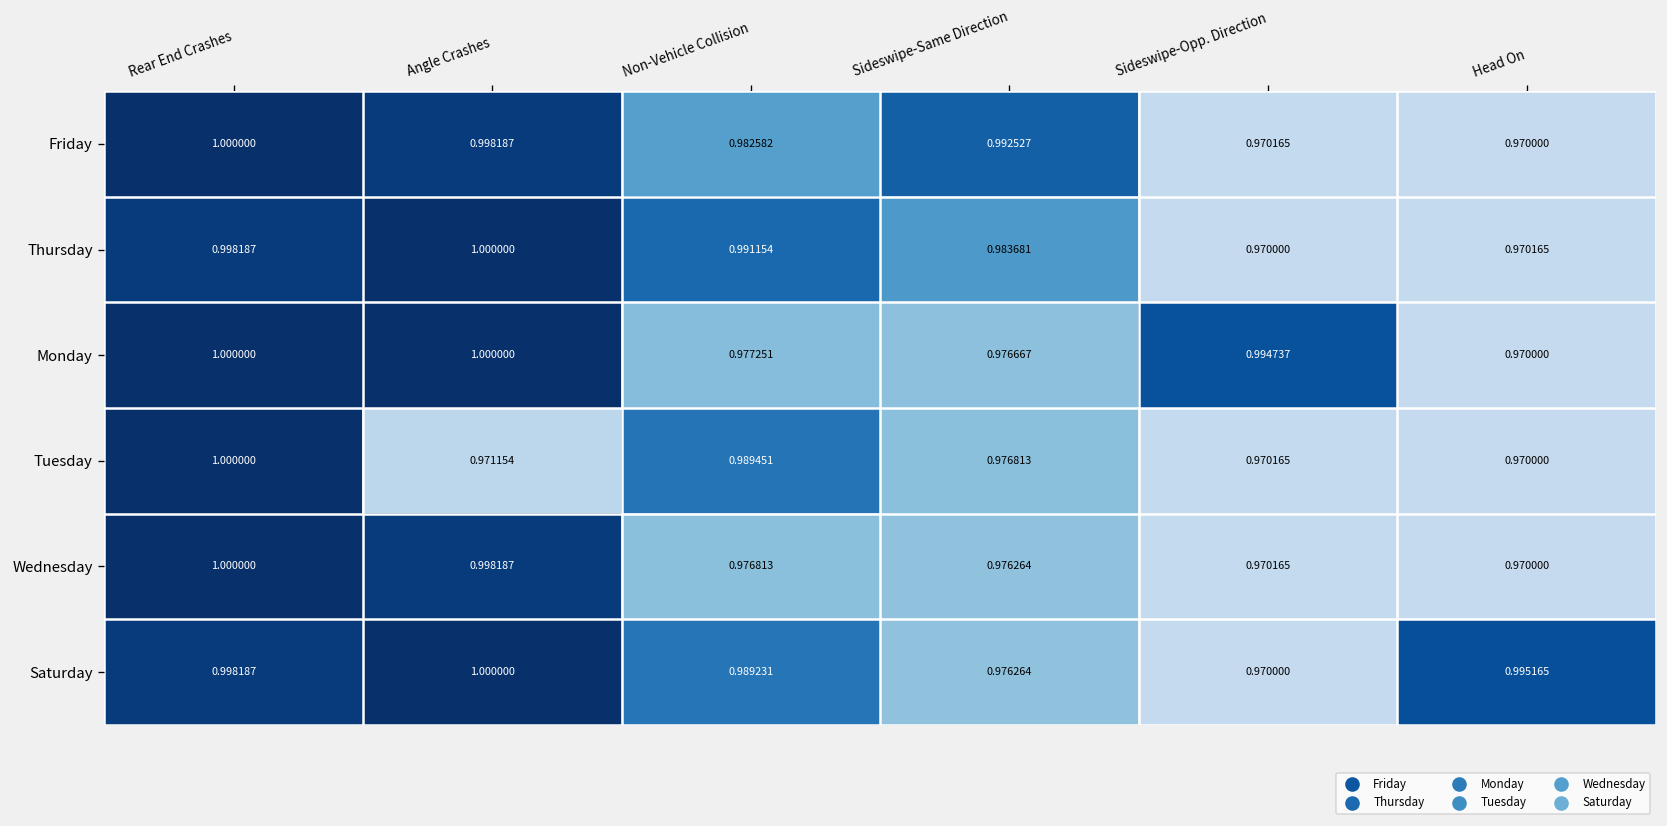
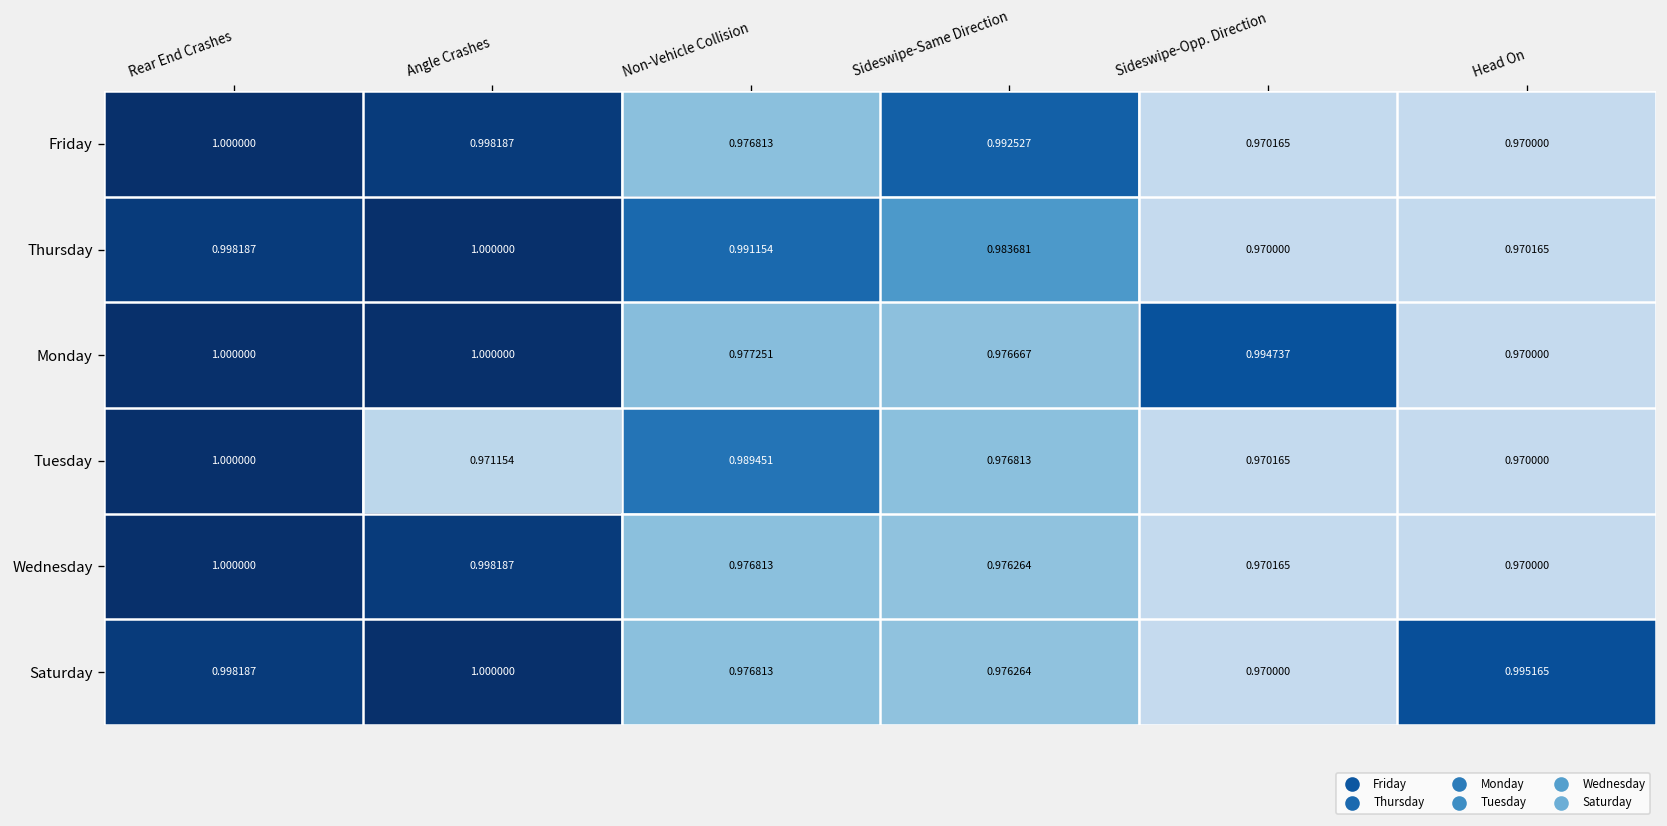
  {
    "Friday": {
      "Rear End Crashes": 1.000000,
      "Angle Crashes": 0.998187,
-     "Non-Vehicle Collision": 0.982582,
+     "Non-Vehicle Collision": 0.976813,
      "Sideswipe-Same Direction": 0.992527,
      "Sideswipe-Opp. Direction": 0.970165,
      "Head On": 0.970000
    },
    "Thursday": {
      "Rear End Crashes": 0.998187,
      "Angle Crashes": 1.000000,
      "Non-Vehicle Collision": 0.991154,
      "Sideswipe-Same Direction": 0.983681,
      "Sideswipe-Opp. Direction": 0.970000,
      "Head On": 0.970165
    },
    "Monday": {
      "Rear End Crashes": 1.000000,
      "Angle Crashes": 1.000000,
      "Non-Vehicle Collision": 0.977251,
      "Sideswipe-Same Direction": 0.976667,
      "Sideswipe-Opp. Direction": 0.994737,
      "Head On": 0.970000
    },
    "Tuesday": {
      "Rear End Crashes": 1.000000,
      "Angle Crashes": 0.971154,
      "Non-Vehicle Collision": 0.989451,
      "Sideswipe-Same Direction": 0.976813,
      "Sideswipe-Opp. Direction": 0.970165,
      "Head On": 0.970000
    },
    "Wednesday": {
      "Rear End Crashes": 1.000000,
      "Angle Crashes": 0.998187,
      "Non-Vehicle Collision": 0.976813,
      "Sideswipe-Same Direction": 0.976264,
      "Sideswipe-Opp. Direction": 0.970165,
      "Head On": 0.970000
    },
    "Saturday": {
      "Rear End Crashes": 0.998187,
      "Angle Crashes": 1.000000,
-     "Non-Vehicle Collision": 0.989231,
+     "Non-Vehicle Collision": 0.976813,
      "Sideswipe-Same Direction": 0.976264,
      "Sideswipe-Opp. Direction": 0.970000,
      "Head On": 0.995165
    }
  }
